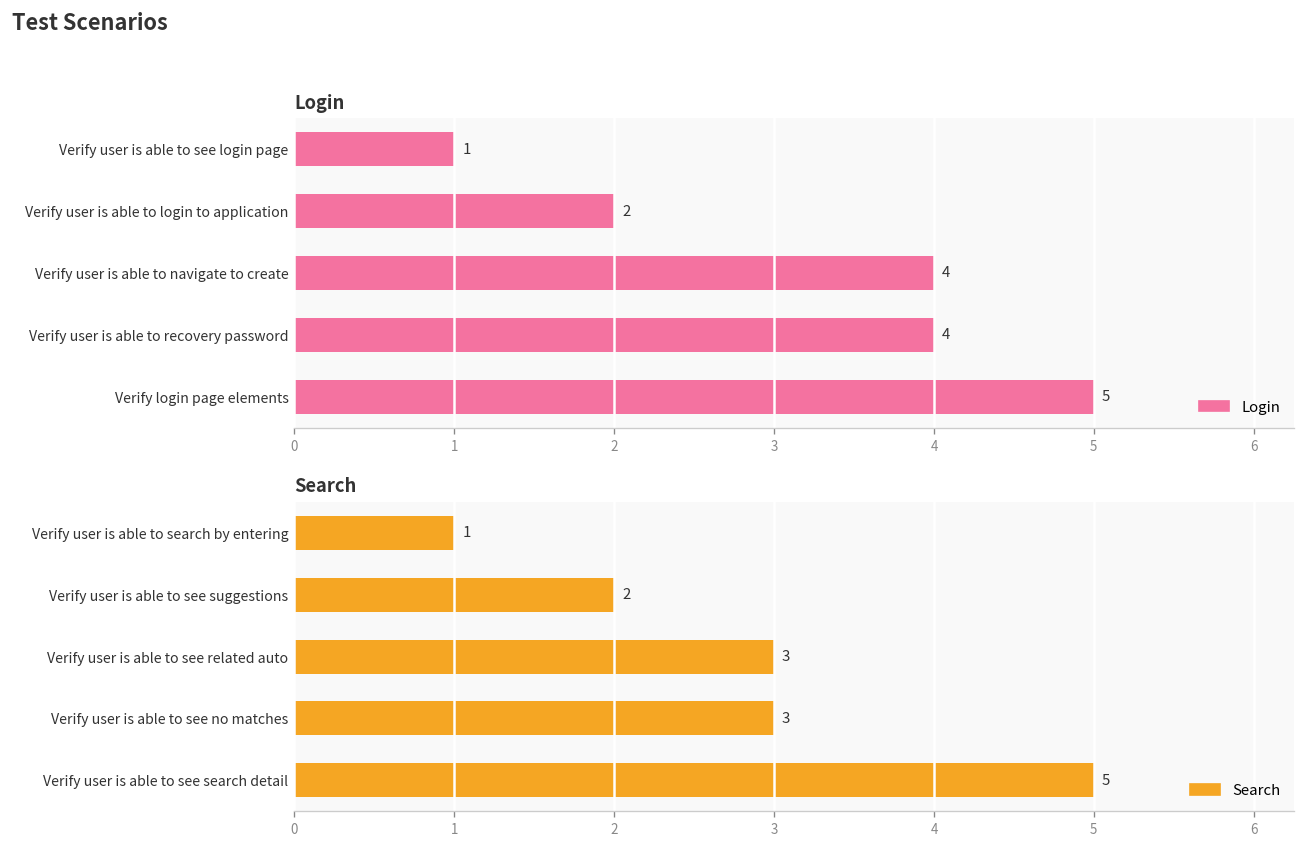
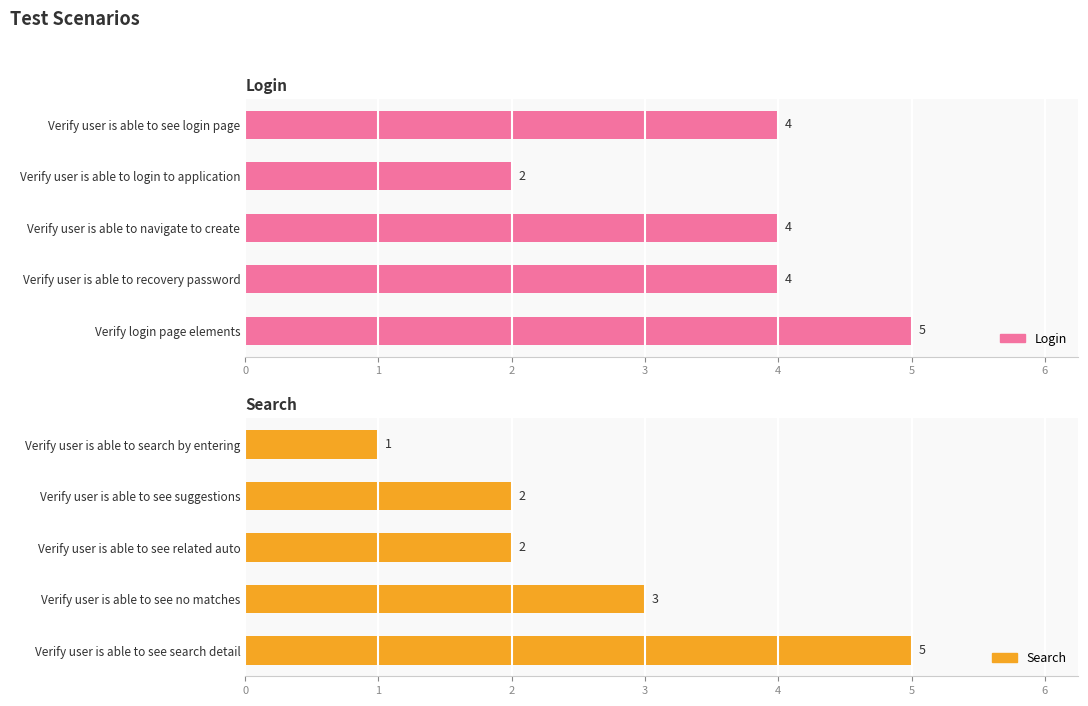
  {
    "Login": {
-     "Verify user is able to see login page": 1,
+     "Verify user is able to see login page": 4,
      "Verify user is able to login to application": 2,
      "Verify user is able to navigate to create": 4,
      "Verify user is able to recovery password": 4,
      "Verify login page elements": 5
    },
    "Search": {
      "Verify user is able to search by entering": 1,
      "Verify user is able to see suggestions": 2,
-     "Verify user is able to see related auto": 3,
+     "Verify user is able to see related auto": 2,
      "Verify user is able to see no matches": 3,
      "Verify user is able to see search detail": 5
    }
  }
